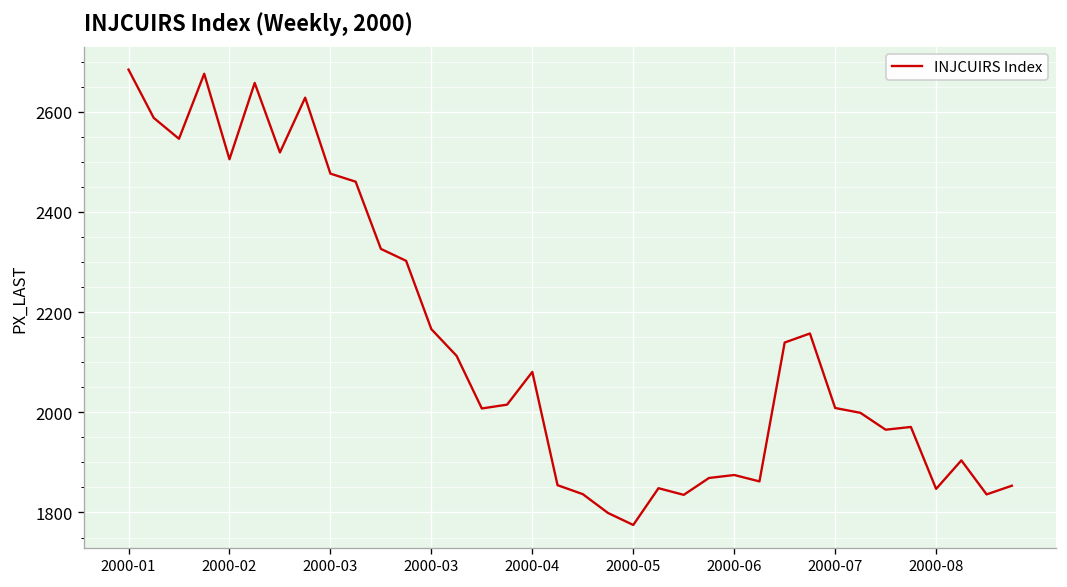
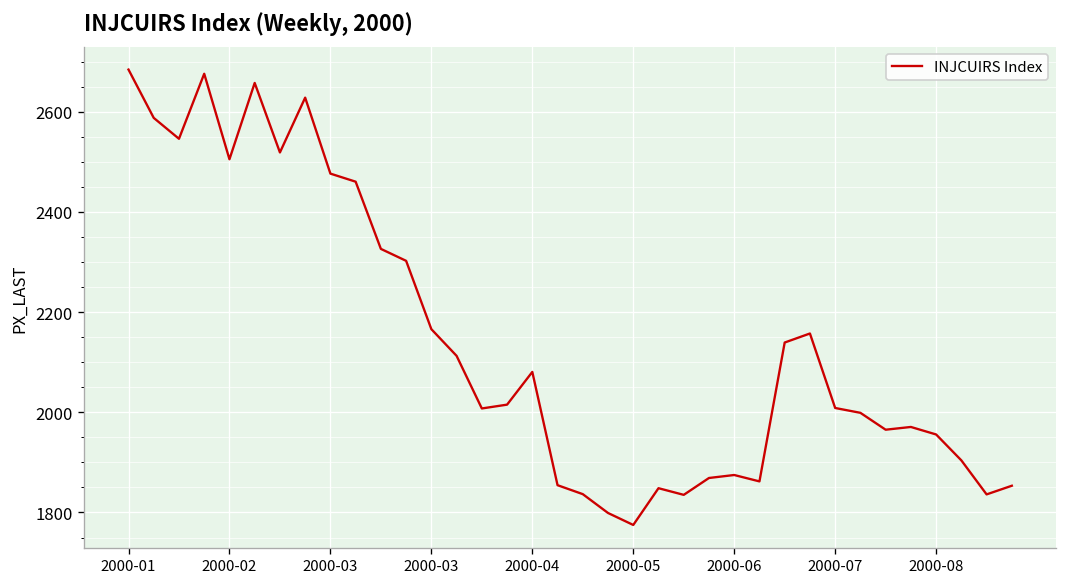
  {
    "2000-01": 2680,
    "2000-02": 2500,
    "2000-04": 2080,
    "2000-05": 1780,
    "2000-06": 1870,
    "2000-07": 2010,
-   "2000-08": 1850
+   "2000-08": 1960
  }
